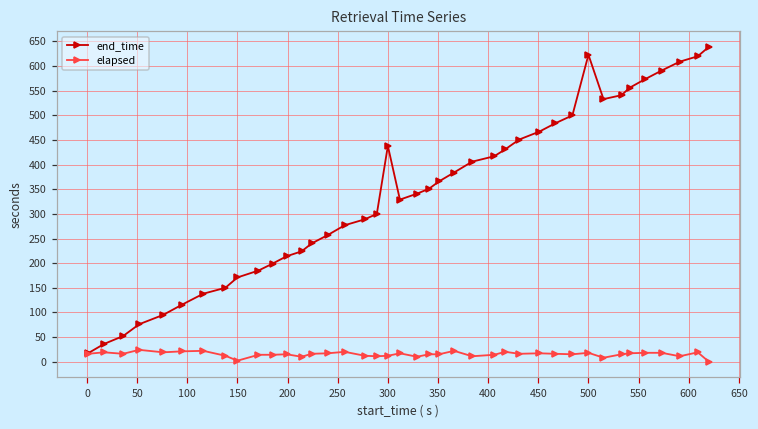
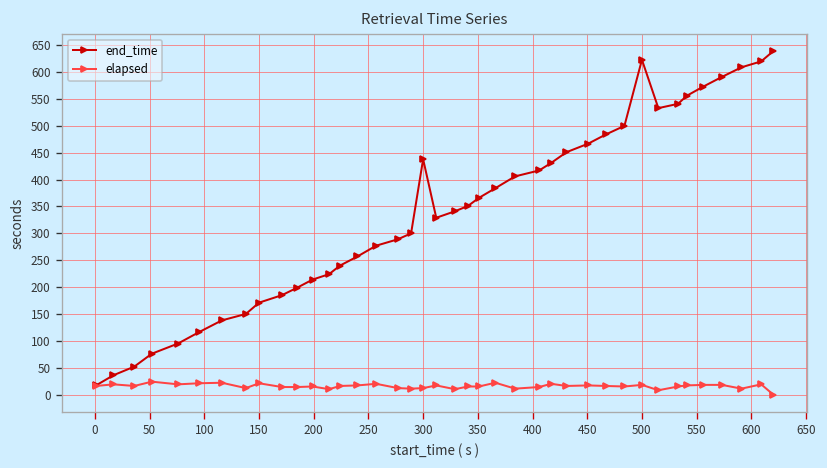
  {
    "end_time": {
      "150": 170,
      "300": 440,
      "500": 620
    },
    "elapsed": {
-     "150": 0,
+     "150": 20,
      "300": 10,
      "500": 20
    }
  }
